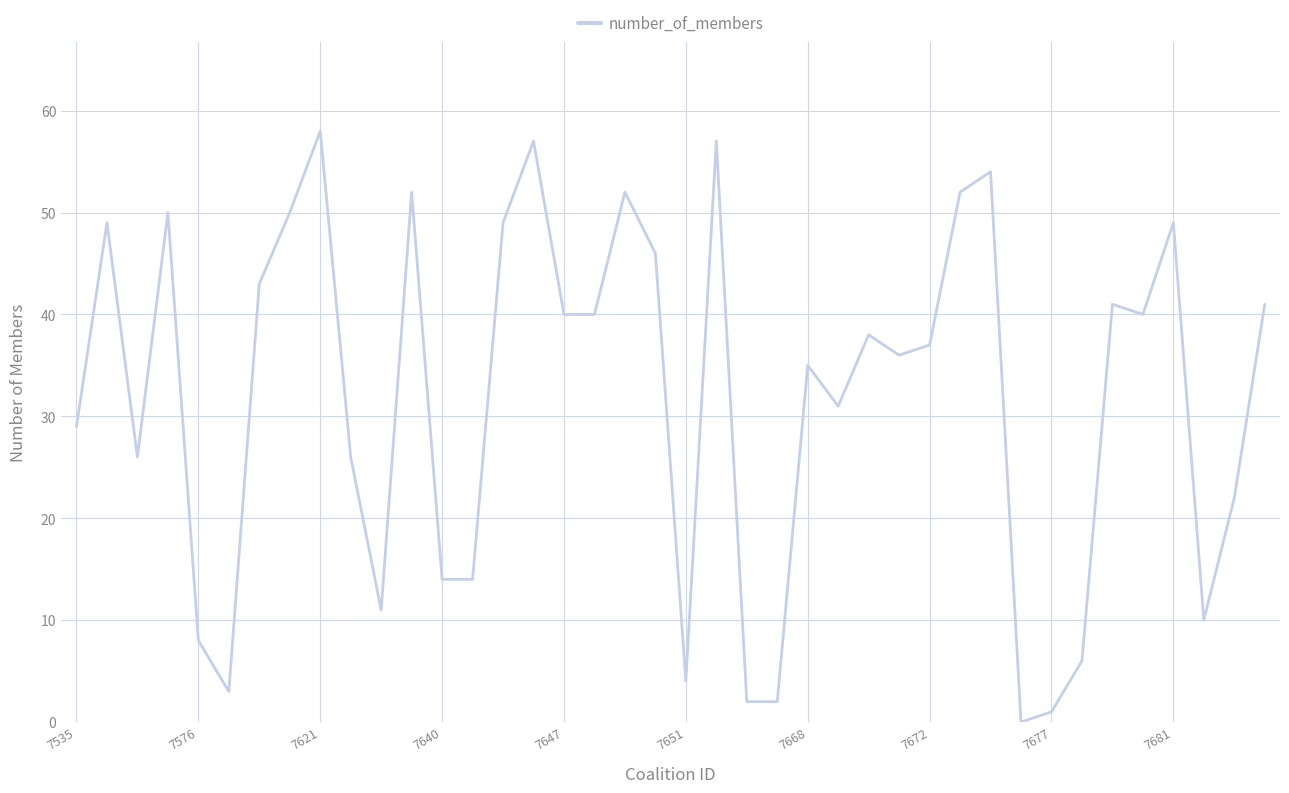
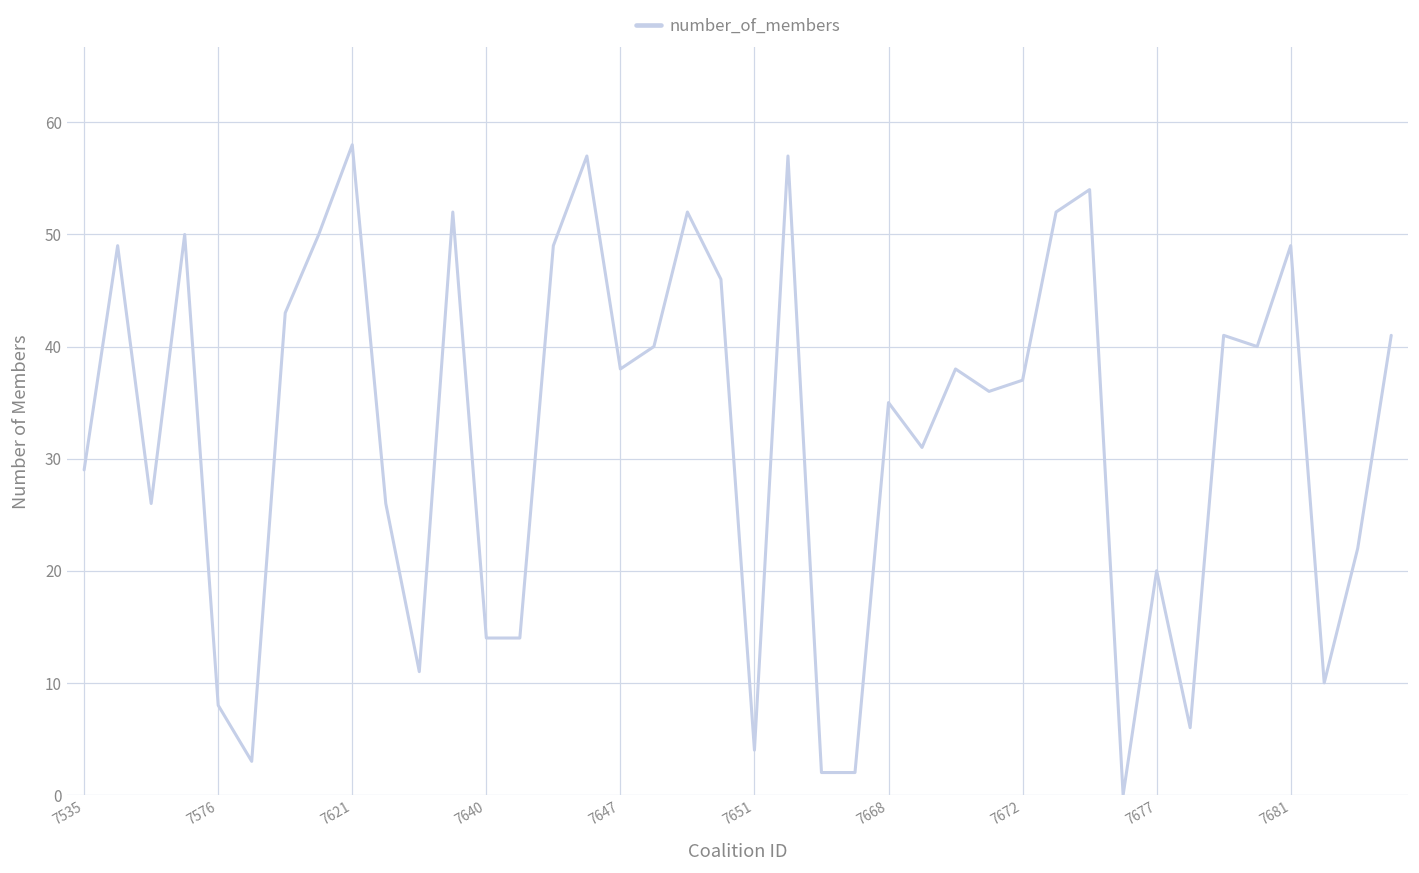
  {
    "7535": 29,
    "7576": 8,
    "7621": 58,
    "7640": 14,
-   "7647": 40,
+   "7647": 38,
    "7651": 4,
    "7668": 35,
    "7672": 37,
-   "7677": 1,
+   "7677": 20,
    "7681": 49
  }
